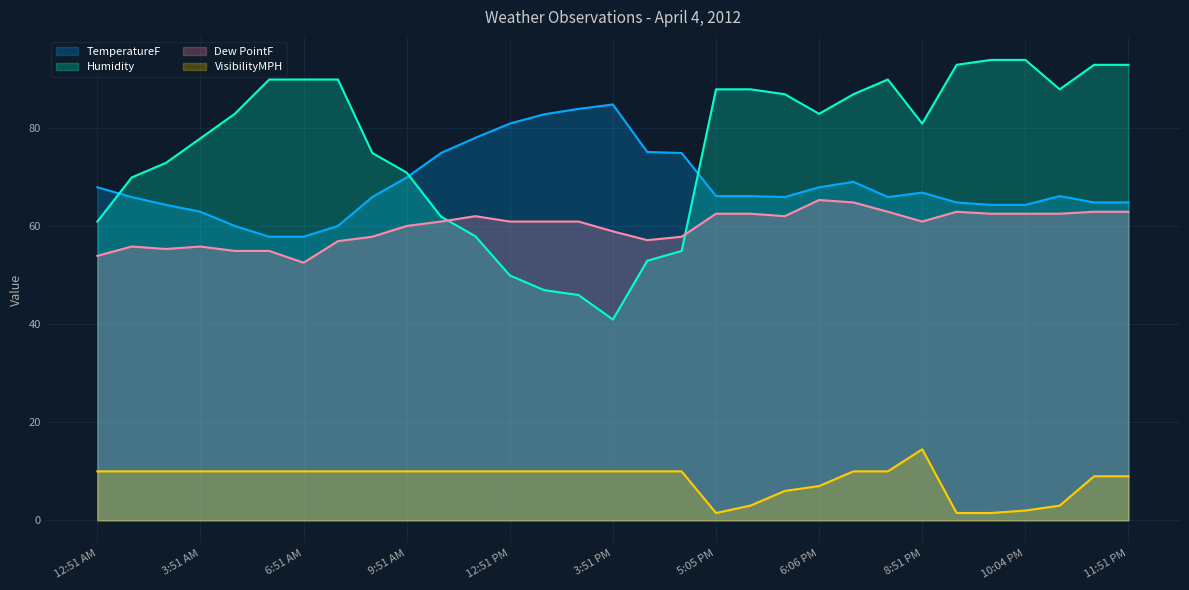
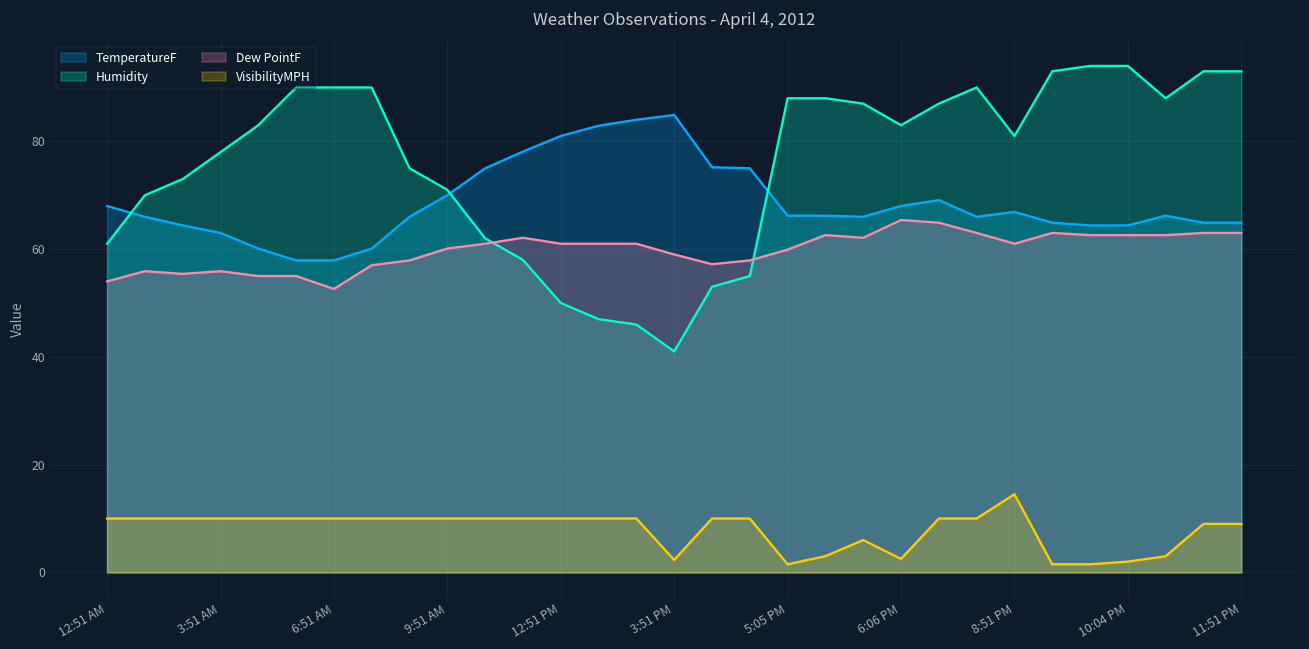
  {
    "Dew PointF": {
      "12:51 AM": 54,
      "3:51 AM": 56,
      "6:51 AM": 53,
      "9:51 AM": 60,
      "12:51 PM": 61,
      "3:51 PM": 59,
-     "5:05 PM": 63,
+     "5:05 PM": 60,
      "6:06 PM": 65,
      "8:51 PM": 61,
      "10:04 PM": 63,
      "11:51 PM": 63
    },
    "VisibilityMPH": {
      "12:51 AM": 10,
      "3:51 AM": 10,
      "6:51 AM": 10,
      "9:51 AM": 10,
      "12:51 PM": 10,
-     "3:51 PM": 10,
+     "3:51 PM": 2,
      "5:05 PM": 2,
-     "6:06 PM": 7,
+     "6:06 PM": 3,
      "8:51 PM": 15,
      "10:04 PM": 2,
      "11:51 PM": 9
    }
  }
